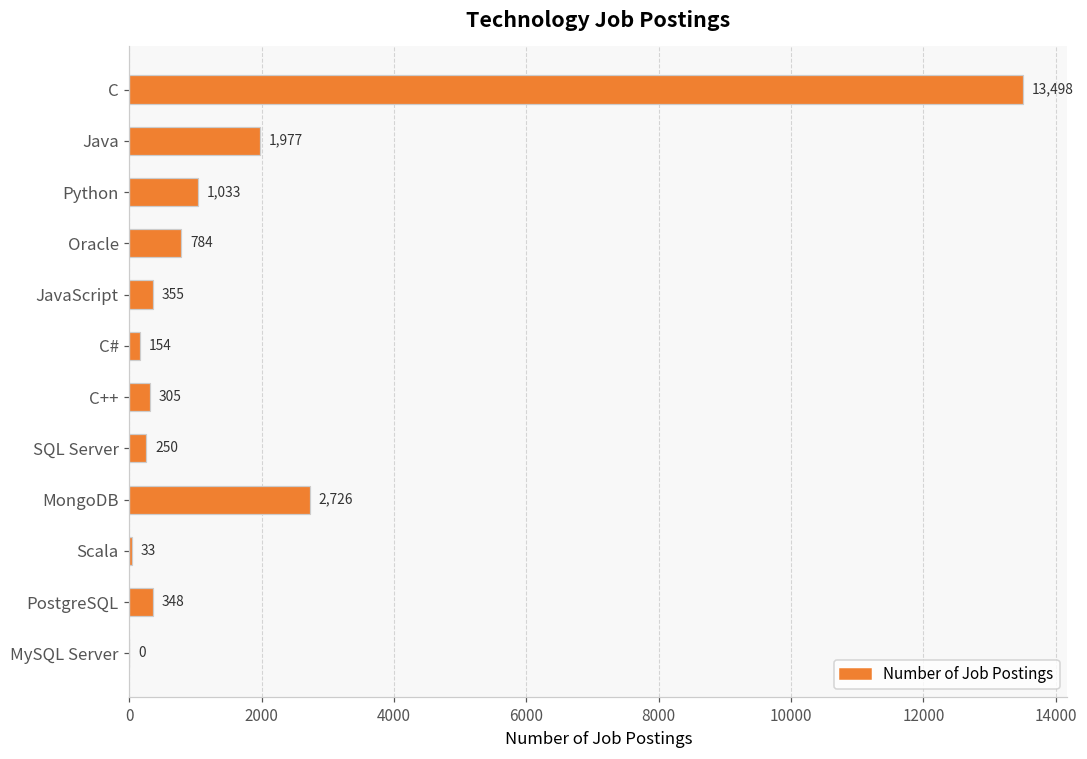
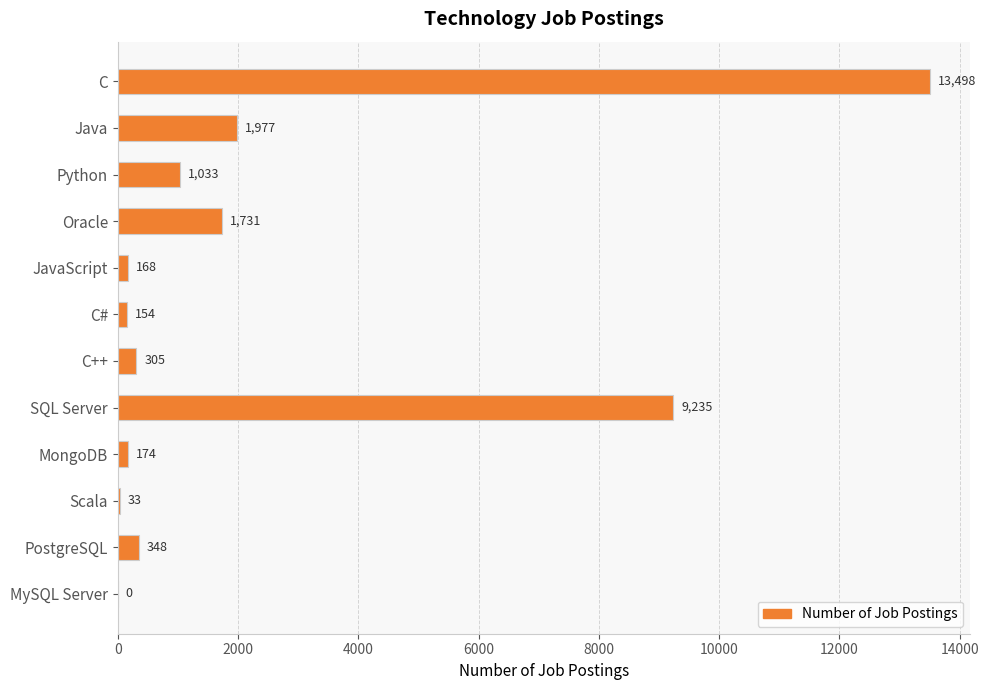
  {
    "C": "13,498",
    "Java": "1,977",
    "Python": "1,033",
-   "Oracle": "784",
-   "JavaScript": "355",
+   "Oracle": "1,731",
+   "JavaScript": "168",
    "C#": "154",
    "C++": "305",
-   "SQL Server": "250",
-   "MongoDB": "2,726",
+   "SQL Server": "9,235",
+   "MongoDB": "174",
    "Scala": "33",
    "PostgreSQL": "348",
    "MySQL Server": "0"
  }
